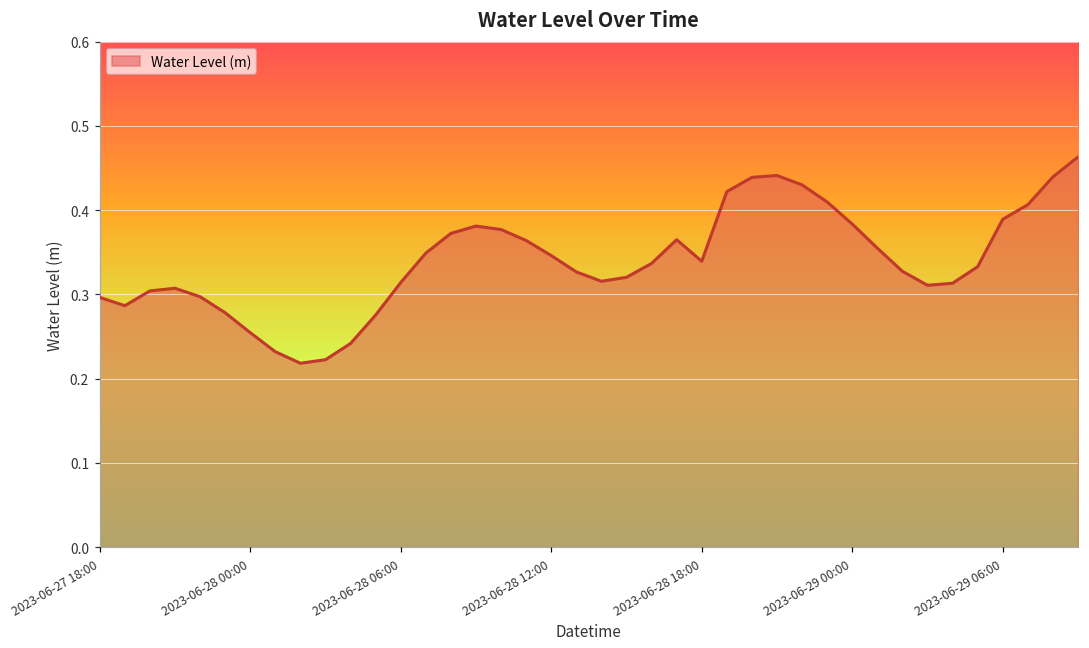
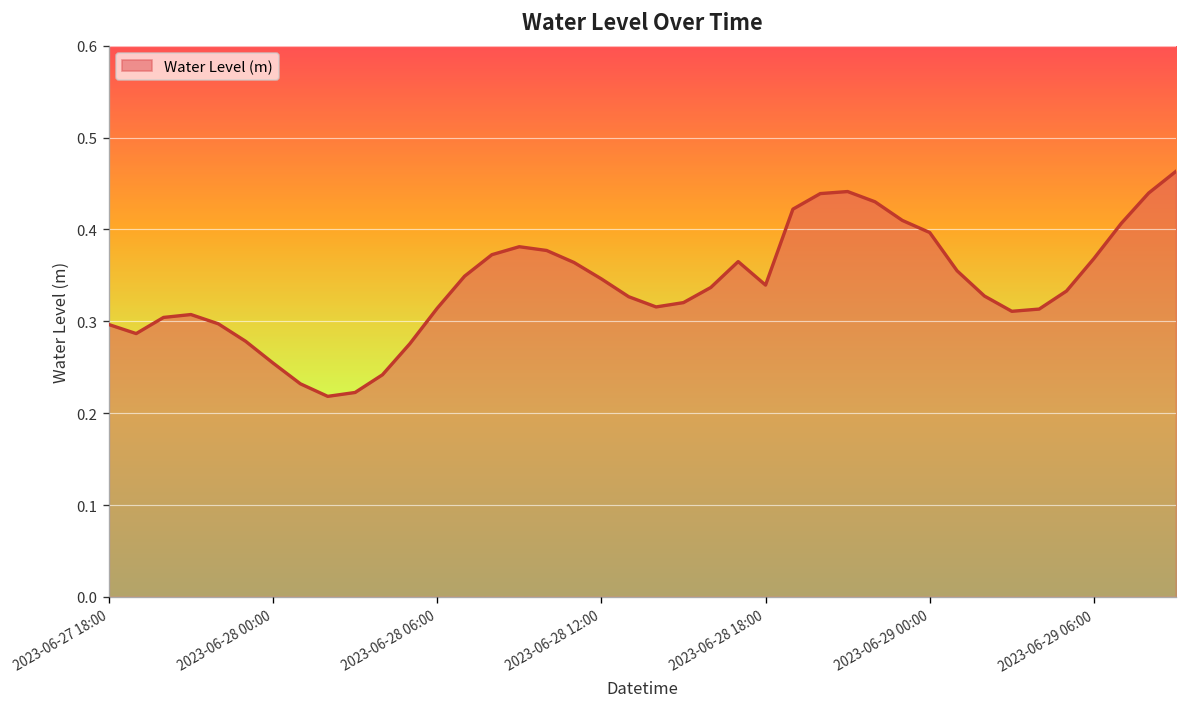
  {
    "2023-06-27 18:00": 0.30,
    "2023-06-28 00:00": 0.25,
    "2023-06-28 06:00": 0.31,
    "2023-06-28 12:00": 0.35,
    "2023-06-28 18:00": 0.34,
-   "2023-06-29 00:00": 0.38,
-   "2023-06-29 06:00": 0.39
+   "2023-06-29 00:00": 0.40,
+   "2023-06-29 06:00": 0.37
  }
